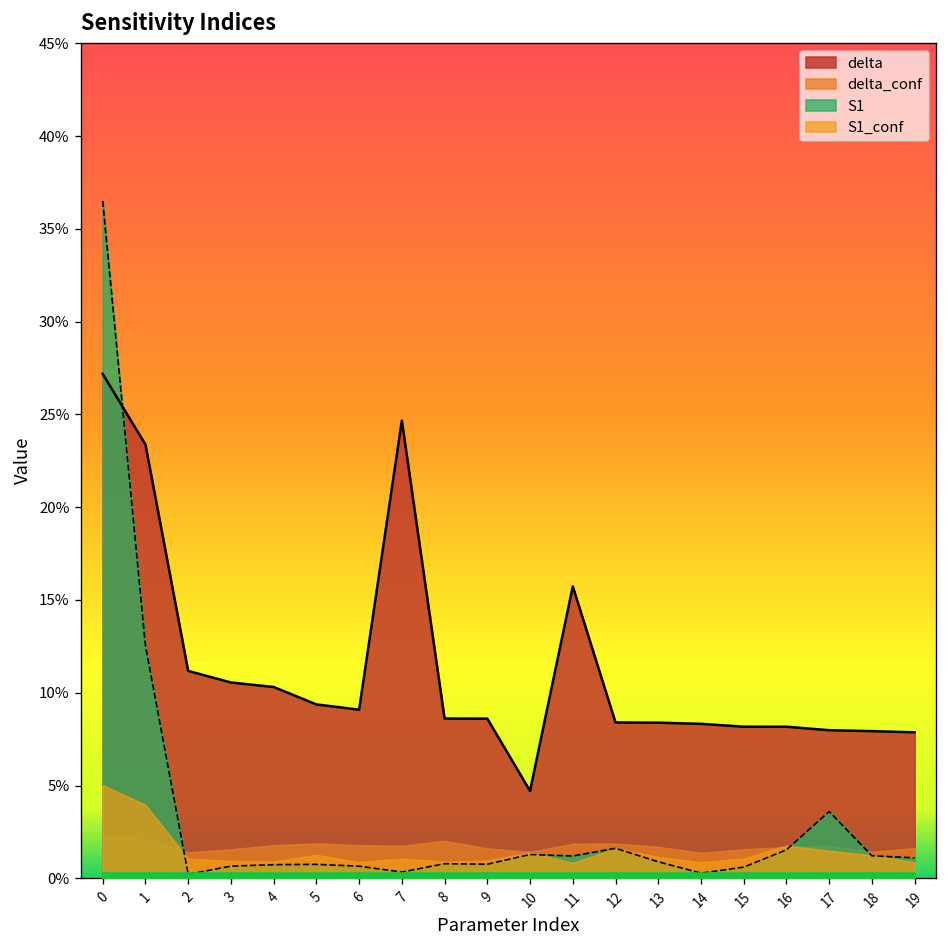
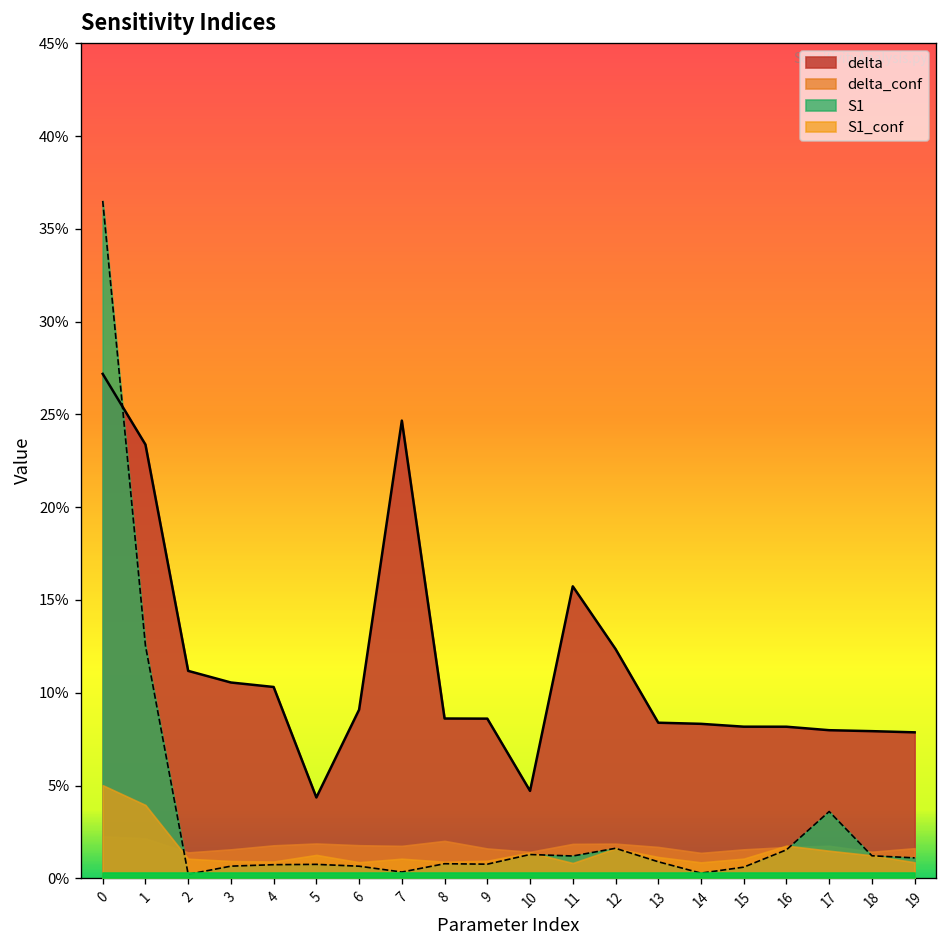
  {
    "delta": {
      "0": "27.2%",
      "1": "23.4%",
      "2": "11.2%",
      "3": "10.6%",
      "4": "10.3%",
-     "5": "9.4%",
+     "5": "4.4%",
      "6": "9.1%",
      "7": "24.7%",
      "8": "8.6%",
      "9": "8.6%",
      "10": "4.7%",
      "11": "15.7%",
-     "12": "8.4%",
+     "12": "12.4%",
      "13": "8.4%",
      "14": "8.3%",
      "15": "8.2%",
      "16": "8.2%",
      "17": "8.0%",
      "18": "7.9%",
      "19": "7.9%"
    }
  }
